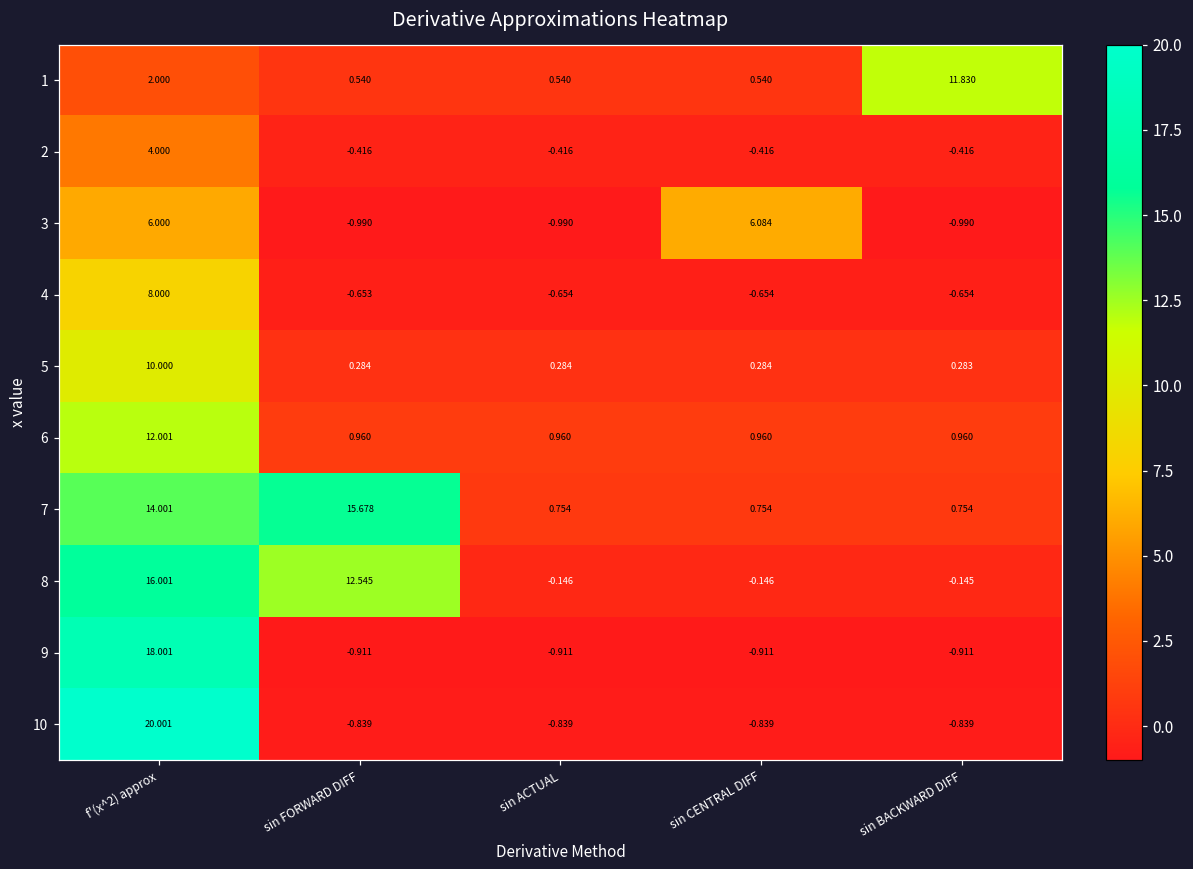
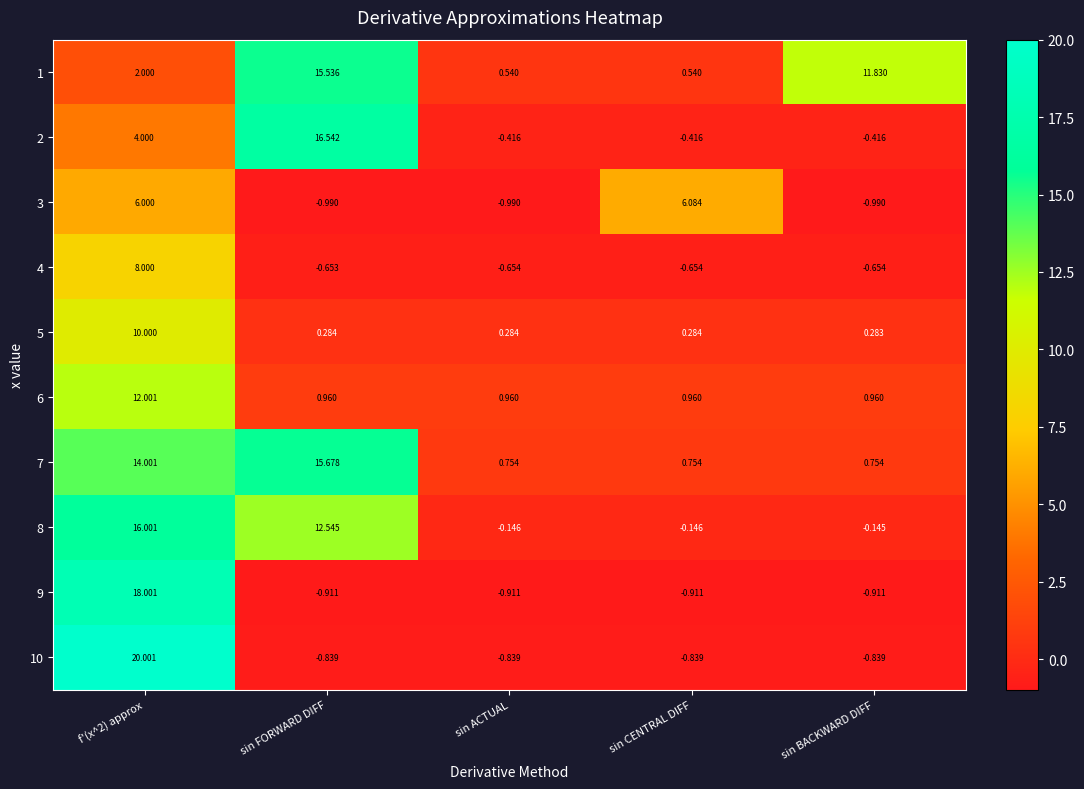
  {
    "1": {
      "f'(x^2) approx": 2.000,
-     "sin FORWARD DIFF": 0.540,
+     "sin FORWARD DIFF": 15.536,
      "sin ACTUAL": 0.540,
      "sin CENTRAL DIFF": 0.540,
      "sin BACKWARD DIFF": 11.830
    },
    "2": {
      "f'(x^2) approx": 4.000,
-     "sin FORWARD DIFF": -0.416,
+     "sin FORWARD DIFF": 16.542,
      "sin ACTUAL": -0.416,
      "sin CENTRAL DIFF": -0.416,
      "sin BACKWARD DIFF": -0.416
    },
    "3": {
      "f'(x^2) approx": 6.000,
      "sin FORWARD DIFF": -0.990,
      "sin ACTUAL": -0.990,
      "sin CENTRAL DIFF": 6.084,
      "sin BACKWARD DIFF": -0.990
    },
    "4": {
      "f'(x^2) approx": 8.000,
      "sin FORWARD DIFF": -0.653,
      "sin ACTUAL": -0.654,
      "sin CENTRAL DIFF": -0.654,
      "sin BACKWARD DIFF": -0.654
    },
    "5": {
      "f'(x^2) approx": 10.000,
      "sin FORWARD DIFF": 0.284,
      "sin ACTUAL": 0.284,
      "sin CENTRAL DIFF": 0.284,
      "sin BACKWARD DIFF": 0.283
    },
    "6": {
      "f'(x^2) approx": 12.001,
      "sin FORWARD DIFF": 0.960,
      "sin ACTUAL": 0.960,
      "sin CENTRAL DIFF": 0.960,
      "sin BACKWARD DIFF": 0.960
    },
    "7": {
      "f'(x^2) approx": 14.001,
      "sin FORWARD DIFF": 15.678,
      "sin ACTUAL": 0.754,
      "sin CENTRAL DIFF": 0.754,
      "sin BACKWARD DIFF": 0.754
    },
    "8": {
      "f'(x^2) approx": 16.001,
      "sin FORWARD DIFF": 12.545,
      "sin ACTUAL": -0.146,
      "sin CENTRAL DIFF": -0.146,
      "sin BACKWARD DIFF": -0.145
    },
    "9": {
      "f'(x^2) approx": 18.001,
      "sin FORWARD DIFF": -0.911,
      "sin ACTUAL": -0.911,
      "sin CENTRAL DIFF": -0.911,
      "sin BACKWARD DIFF": -0.911
    },
    "10": {
      "f'(x^2) approx": 20.001,
      "sin FORWARD DIFF": -0.839,
      "sin ACTUAL": -0.839,
      "sin CENTRAL DIFF": -0.839,
      "sin BACKWARD DIFF": -0.839
    }
  }
